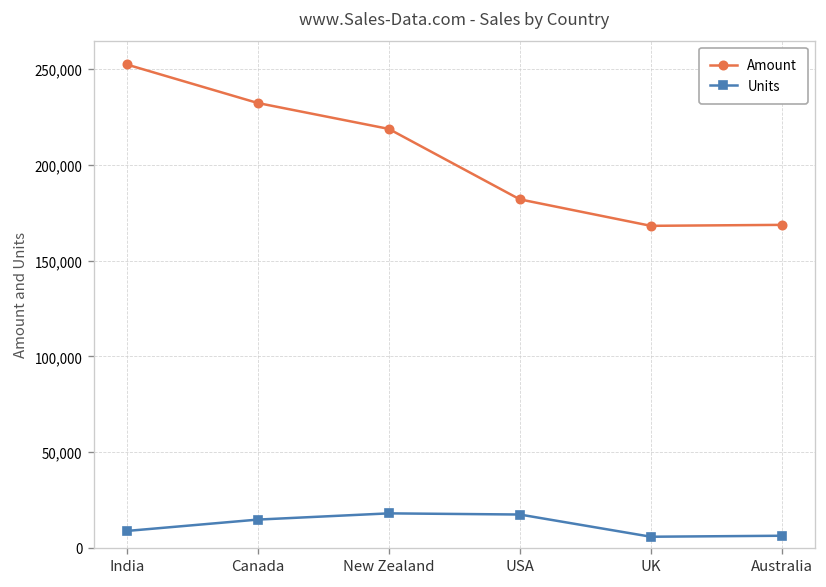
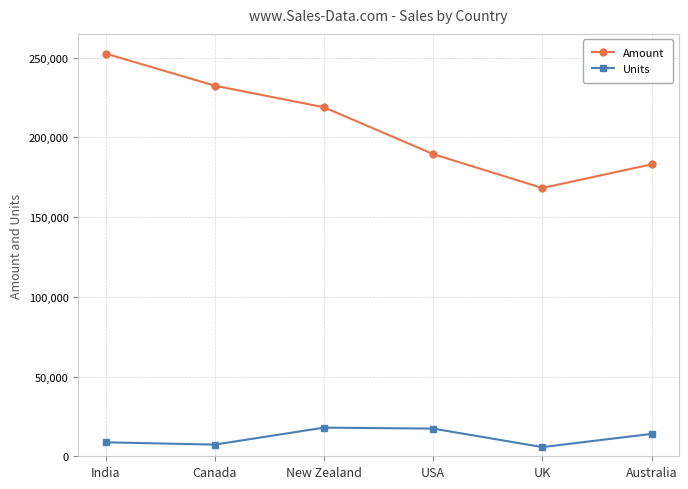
  {
    "Amount": {
      "India": "252,000",
      "Canada": "232,000",
      "New Zealand": "219,000",
-     "USA": "182,000",
+     "USA": "189,000",
      "UK": "168,000",
-     "Australia": "169,000"
+     "Australia": "183,000"
    },
    "Units": {
      "India": "9,000",
-     "Canada": "15,000",
+     "Canada": "7,000",
      "New Zealand": "18,000",
      "USA": "17,000",
      "UK": "6,000",
-     "Australia": "6,000"
+     "Australia": "14,000"
    }
  }
